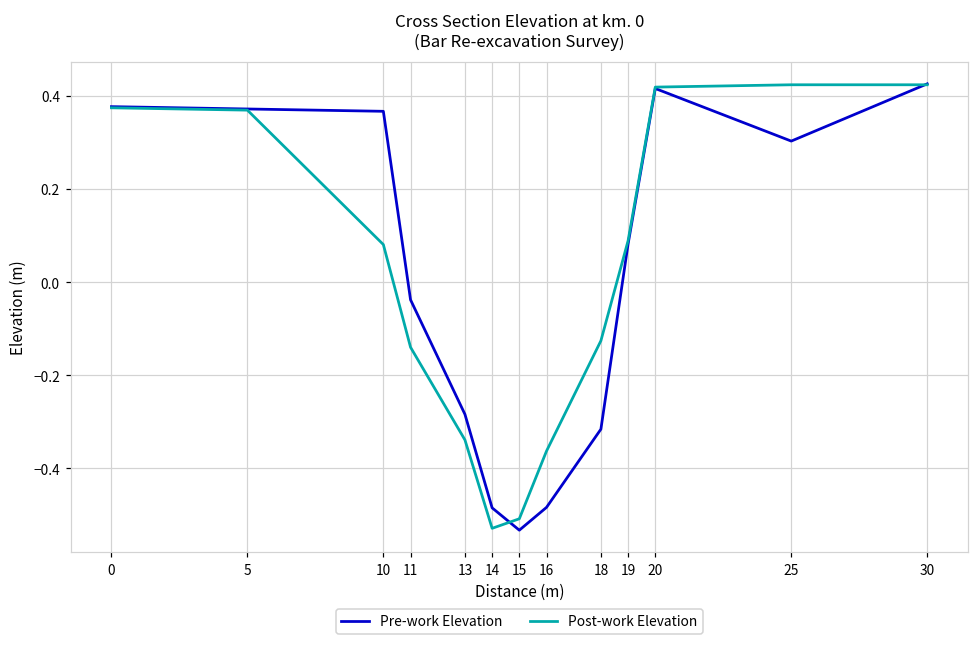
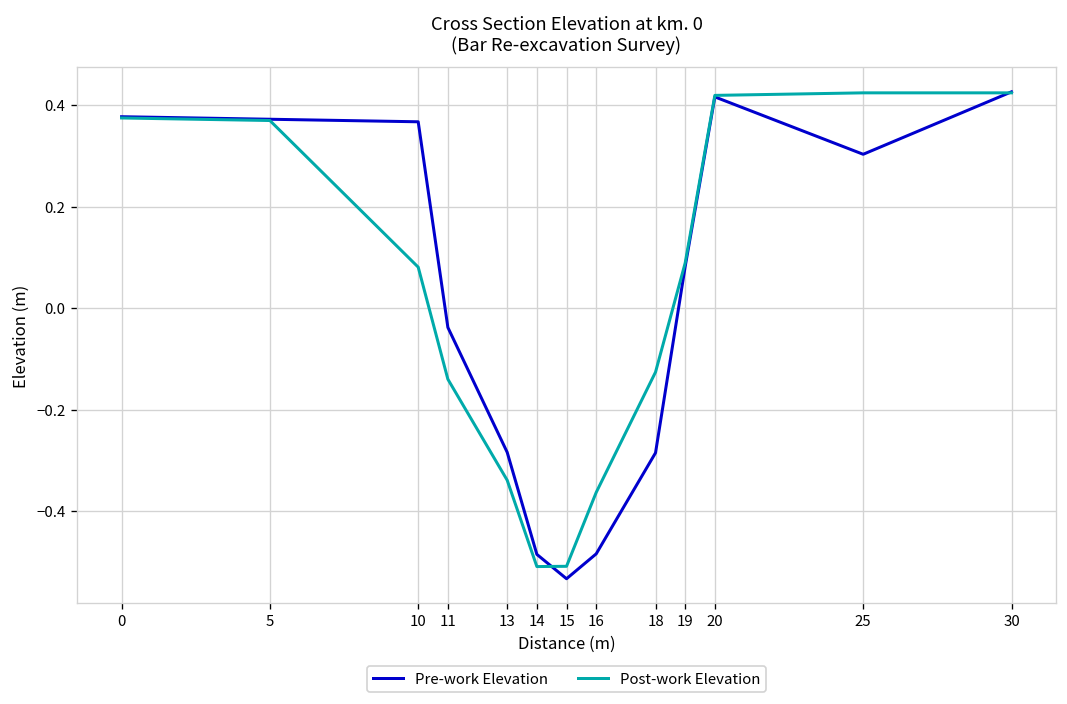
  {
    "Pre-work Elevation": {
      "10": 0.37,
      "11": -0.04,
      "13": -0.28,
      "14": -0.49,
      "15": -0.53,
      "16": -0.48,
-     "18": -0.32,
+     "18": -0.29,
      "19": 0.08,
      "25": 0.30
    },
    "Post-work Elevation": {
      "10": 0.08,
      "11": -0.14,
      "13": -0.34,
-     "14": -0.53,
+     "14": -0.51,
      "15": -0.51,
      "16": -0.36,
      "18": -0.13,
      "19": 0.09,
      "25": 0.42
    }
  }
